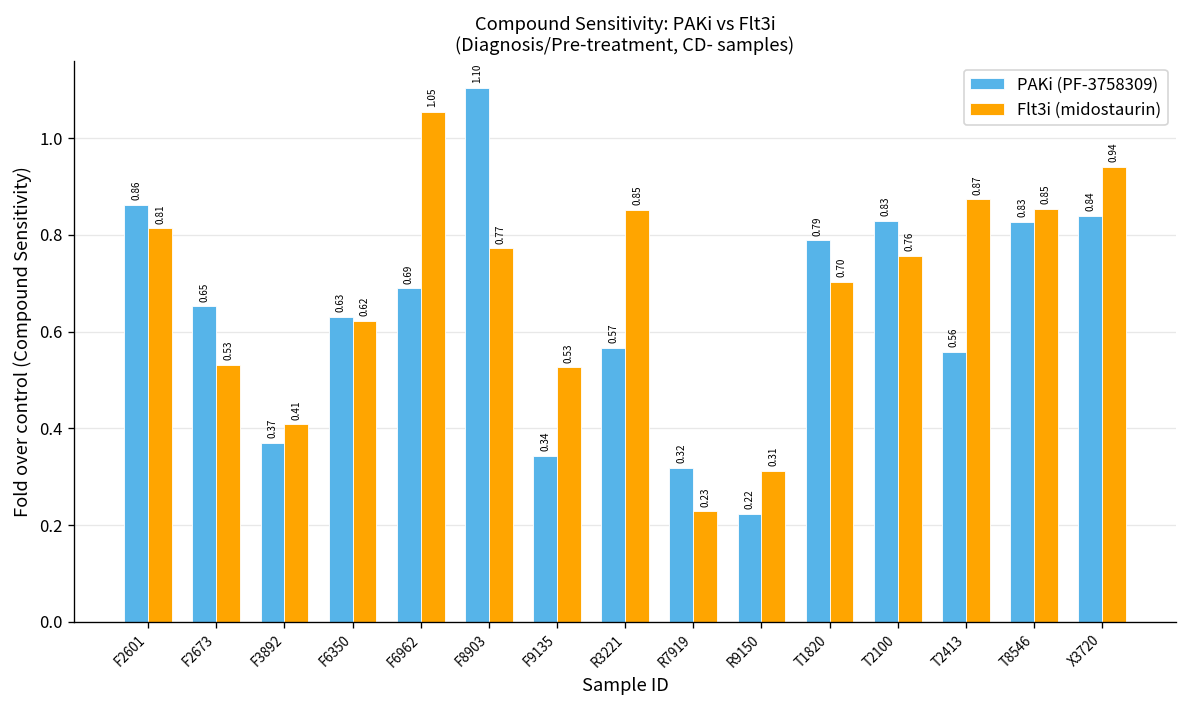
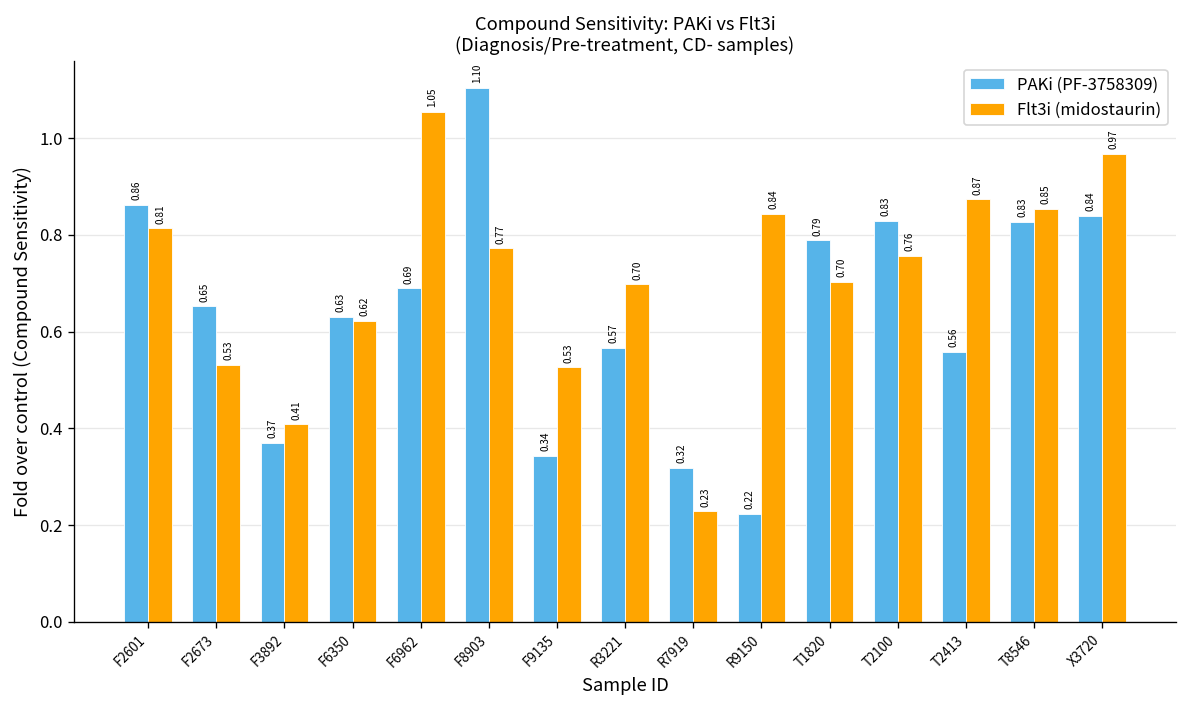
  {
    "PAKi (PF-3758309)": {
      "F2601": 0.86,
      "F2673": 0.65,
      "F3892": 0.37,
      "F6350": 0.63,
      "F6962": 0.69,
      "F8903": 1.10,
      "F9135": 0.34,
      "R3221": 0.57,
      "R7919": 0.32,
      "R9150": 0.22,
      "T1820": 0.79,
      "T2100": 0.83,
      "T2413": 0.56,
      "T8546": 0.83,
      "X3720": 0.84
    },
    "Flt3i (midostaurin)": {
      "F2601": 0.81,
      "F2673": 0.53,
      "F3892": 0.41,
      "F6350": 0.62,
      "F6962": 1.05,
      "F8903": 0.77,
      "F9135": 0.53,
-     "R3221": 0.85,
+     "R3221": 0.70,
      "R7919": 0.23,
-     "R9150": 0.31,
+     "R9150": 0.84,
      "T1820": 0.70,
      "T2100": 0.76,
      "T2413": 0.87,
      "T8546": 0.85,
-     "X3720": 0.94
+     "X3720": 0.97
    }
  }
